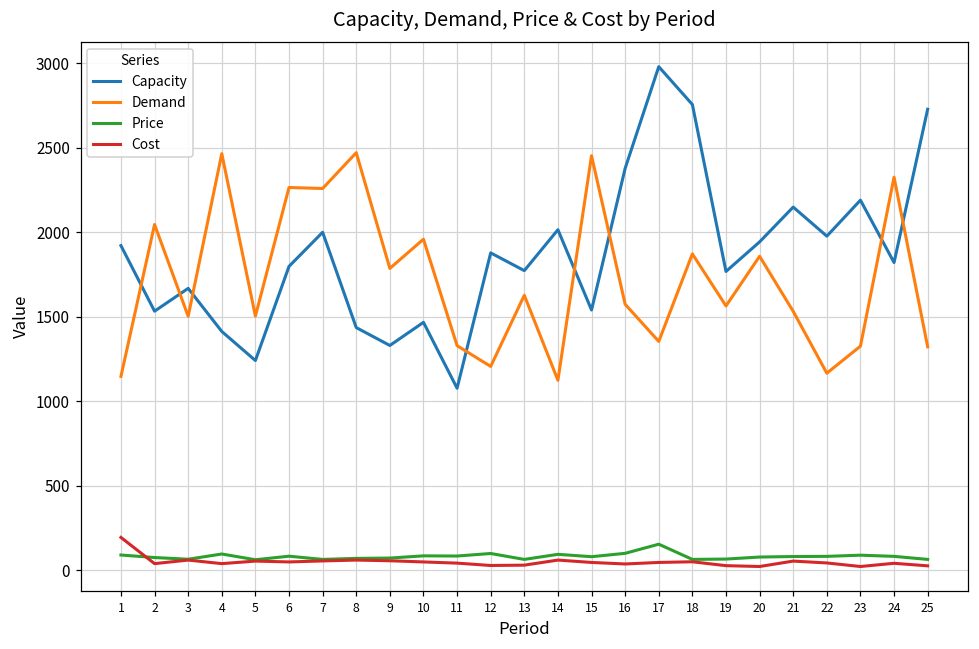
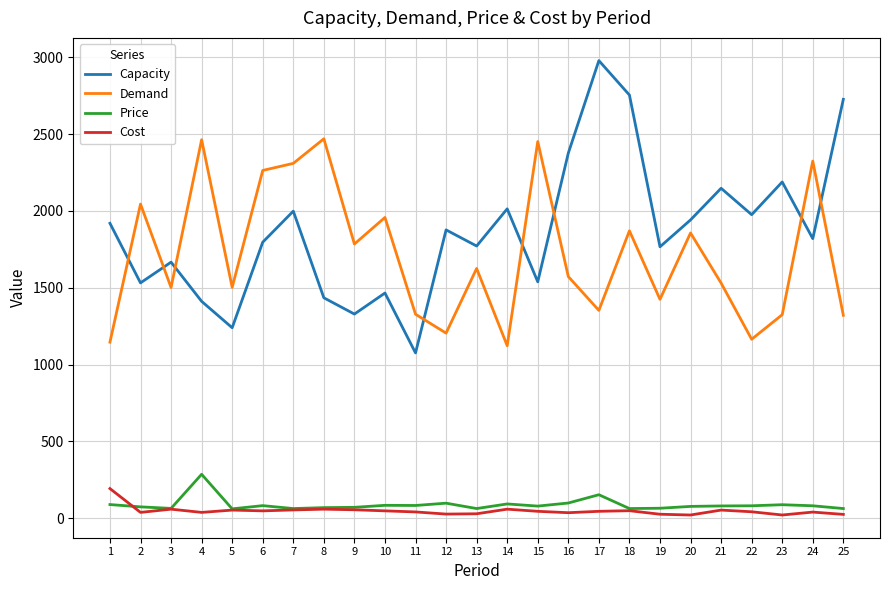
  {
    "Capacity": {
      "1": 1920,
      "2": 1530,
      "3": 1670,
      "4": 1410,
      "5": 1240,
      "6": 1800,
      "7": 2000,
      "8": 1440,
      "9": 1330,
      "10": 1470,
      "11": 1080,
      "12": 1880,
      "13": 1770,
      "14": 2010,
      "15": 1540,
      "16": 2380,
      "17": 2980,
      "18": 2760,
      "19": 1770,
      "20": 1940,
      "21": 2150,
      "22": 1980,
      "23": 2190,
      "24": 1820,
      "25": 2730
    },
    "Demand": {
      "1": 1150,
      "2": 2050,
      "3": 1500,
      "4": 2460,
      "5": 1500,
      "6": 2260,
-     "7": 2260,
+     "7": 2310,
      "8": 2470,
      "9": 1790,
      "10": 1960,
      "11": 1330,
      "12": 1210,
      "13": 1630,
      "14": 1120,
      "15": 2450,
      "16": 1570,
      "17": 1350,
      "18": 1870,
-     "19": 1560,
+     "19": 1430,
      "20": 1860,
      "21": 1530,
      "22": 1170,
      "23": 1330,
      "24": 2330,
      "25": 1320
    },
    "Price": {
      "1": 90,
      "2": 70,
-     "4": 100,
+     "4": 290,
      "6": 80,
      "10": 80,
      "11": 80,
      "12": 100,
      "13": 60,
      "14": 90,
      "15": 80,
      "16": 100,
      "17": 150,
      "19": 70,
      "20": 80,
      "21": 80,
      "22": 80,
      "23": 90,
      "24": 80,
      "25": 60
    },
    "Cost": {
      "1": 190,
      "2": 40,
      "4": 40,
      "6": 50,
      "10": 50,
      "11": 40,
      "12": 30,
      "13": 30,
      "14": 60,
      "15": 50,
      "16": 40,
      "17": 50,
      "19": 30,
      "20": 20,
      "21": 50,
      "22": 40,
      "23": 20,
      "24": 40,
      "25": 30
    }
  }
